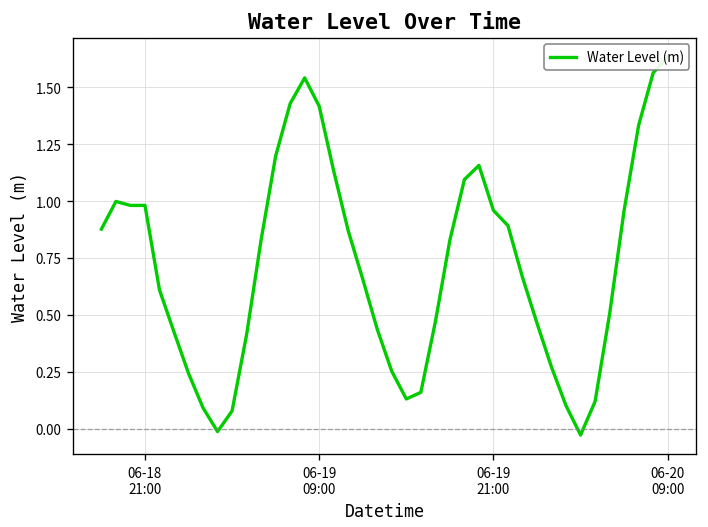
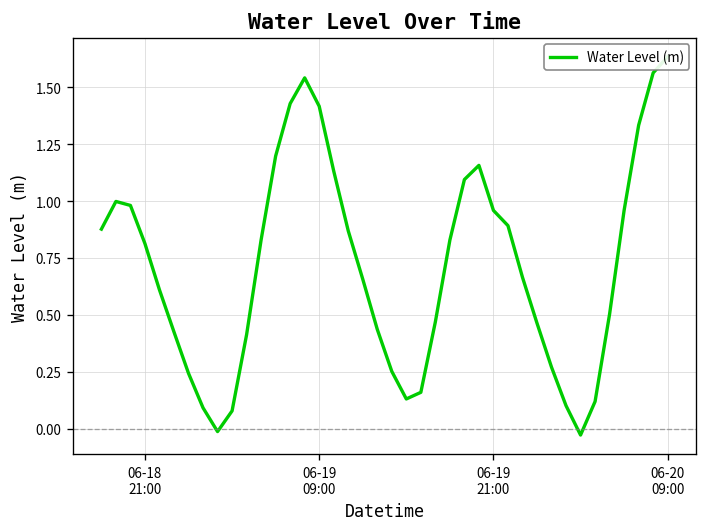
  {
-   "06-18 21:00": 0.98,
+   "06-18 21:00": 0.81,
    "06-19 09:00": 1.42,
    "06-19 21:00": 0.96
  }
